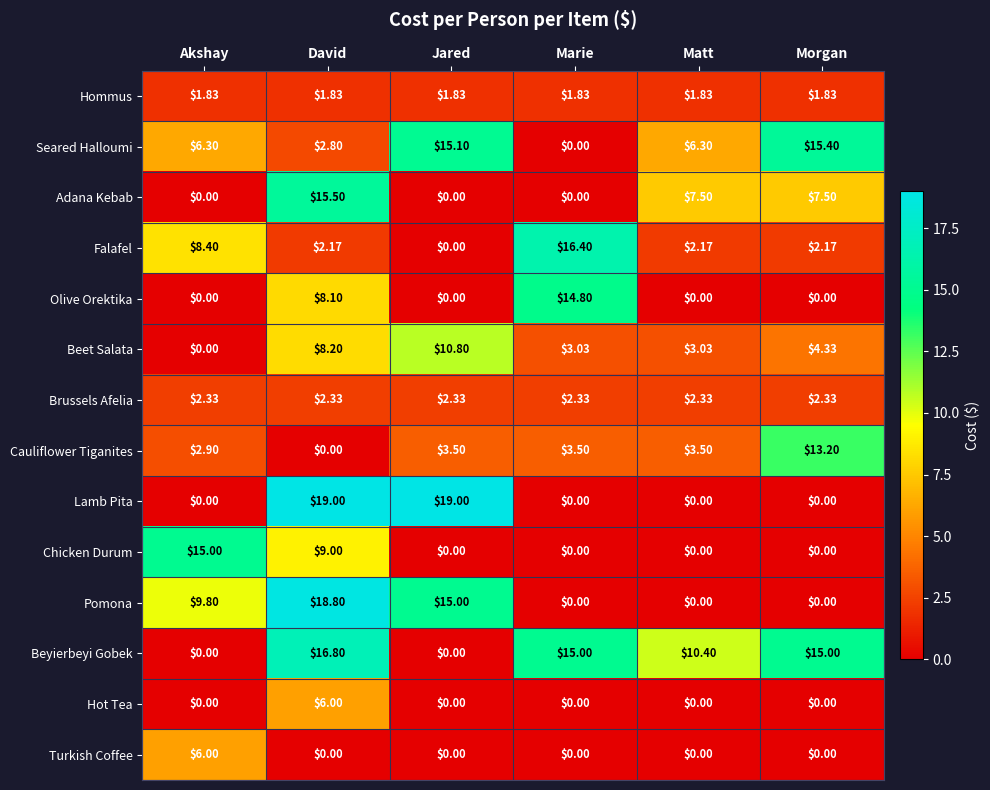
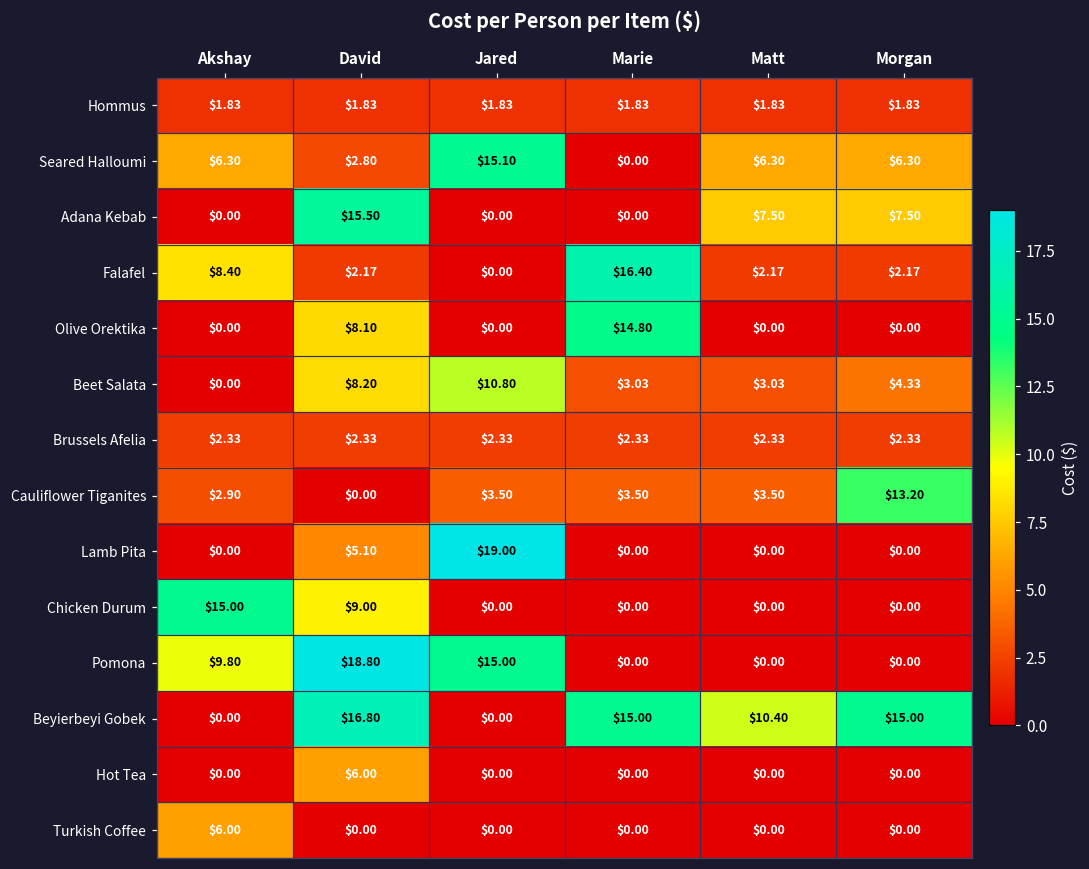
  {
    "Hommus": {
      "Akshay": "$1.83",
      "David": "$1.83",
      "Jared": "$1.83",
      "Marie": "$1.83",
      "Matt": "$1.83",
      "Morgan": "$1.83"
    },
    "Seared Halloumi": {
      "Akshay": "$6.30",
      "David": "$2.80",
      "Jared": "$15.10",
      "Marie": "$0.00",
      "Matt": "$6.30",
-     "Morgan": "$15.40"
+     "Morgan": "$6.30"
    },
    "Adana Kebab": {
      "Akshay": "$0.00",
      "David": "$15.50",
      "Jared": "$0.00",
      "Marie": "$0.00",
      "Matt": "$7.50",
      "Morgan": "$7.50"
    },
    "Falafel": {
      "Akshay": "$8.40",
      "David": "$2.17",
      "Jared": "$0.00",
      "Marie": "$16.40",
      "Matt": "$2.17",
      "Morgan": "$2.17"
    },
    "Olive Orektika": {
      "Akshay": "$0.00",
      "David": "$8.10",
      "Jared": "$0.00",
      "Marie": "$14.80",
      "Matt": "$0.00",
      "Morgan": "$0.00"
    },
    "Beet Salata": {
      "Akshay": "$0.00",
      "David": "$8.20",
      "Jared": "$10.80",
      "Marie": "$3.03",
      "Matt": "$3.03",
      "Morgan": "$4.33"
    },
    "Brussels Afelia": {
      "Akshay": "$2.33",
      "David": "$2.33",
      "Jared": "$2.33",
      "Marie": "$2.33",
      "Matt": "$2.33",
      "Morgan": "$2.33"
    },
    "Cauliflower Tiganites": {
      "Akshay": "$2.90",
      "David": "$0.00",
      "Jared": "$3.50",
      "Marie": "$3.50",
      "Matt": "$3.50",
      "Morgan": "$13.20"
    },
    "Lamb Pita": {
      "Akshay": "$0.00",
-     "David": "$19.00",
+     "David": "$5.10",
      "Jared": "$19.00",
      "Marie": "$0.00",
      "Matt": "$0.00",
      "Morgan": "$0.00"
    },
    "Chicken Durum": {
      "Akshay": "$15.00",
      "David": "$9.00",
      "Jared": "$0.00",
      "Marie": "$0.00",
      "Matt": "$0.00",
      "Morgan": "$0.00"
    },
    "Pomona": {
      "Akshay": "$9.80",
      "David": "$18.80",
      "Jared": "$15.00",
      "Marie": "$0.00",
      "Matt": "$0.00",
      "Morgan": "$0.00"
    },
    "Beyierbeyi Gobek": {
      "Akshay": "$0.00",
      "David": "$16.80",
      "Jared": "$0.00",
      "Marie": "$15.00",
      "Matt": "$10.40",
      "Morgan": "$15.00"
    },
    "Hot Tea": {
      "Akshay": "$0.00",
      "David": "$6.00",
      "Jared": "$0.00",
      "Marie": "$0.00",
      "Matt": "$0.00",
      "Morgan": "$0.00"
    },
    "Turkish Coffee": {
      "Akshay": "$6.00",
      "David": "$0.00",
      "Jared": "$0.00",
      "Marie": "$0.00",
      "Matt": "$0.00",
      "Morgan": "$0.00"
    }
  }
